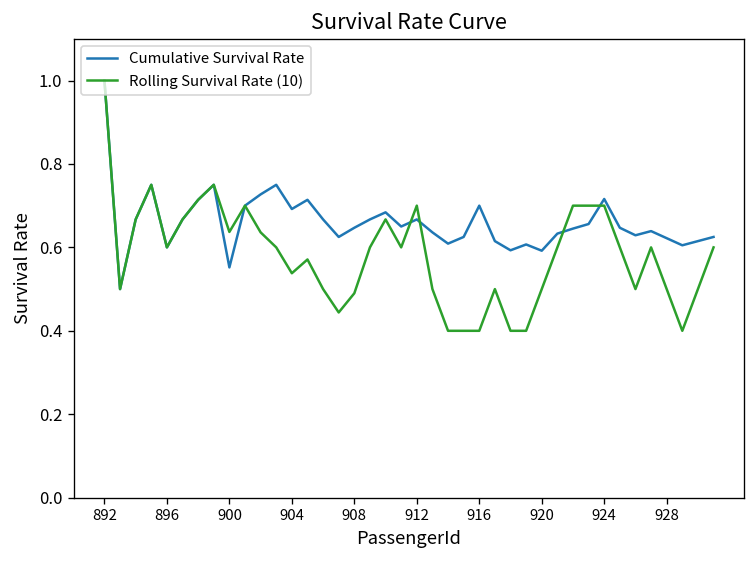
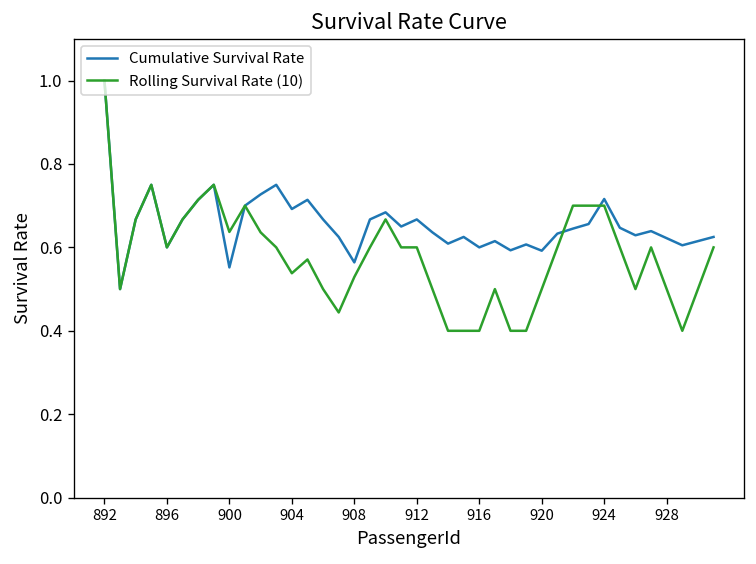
  {
    "Cumulative Survival Rate": {
      "900": 0.55,
      "904": 0.69,
-     "908": 0.65,
+     "908": 0.56,
      "912": 0.67,
-     "916": 0.7,
+     "916": 0.6,
      "920": 0.59,
      "924": 0.72,
      "928": 0.62
    },
    "Rolling Survival Rate (10)": {
      "900": 0.64,
      "904": 0.54,
-     "908": 0.49,
-     "912": 0.7,
+     "908": 0.53,
+     "912": 0.6,
      "916": 0.40,
      "920": 0.50,
      "924": 0.70,
      "928": 0.50
    }
  }
